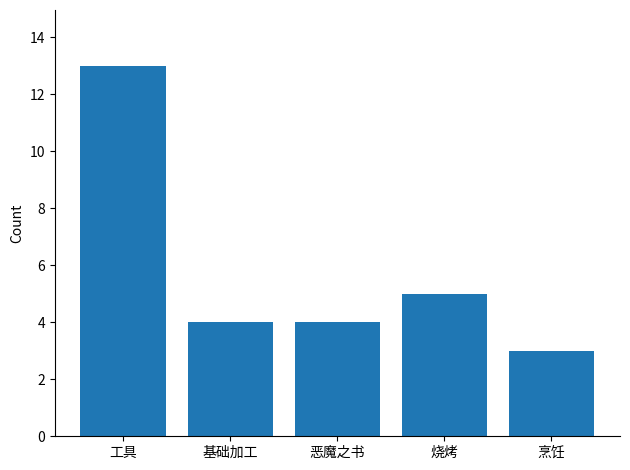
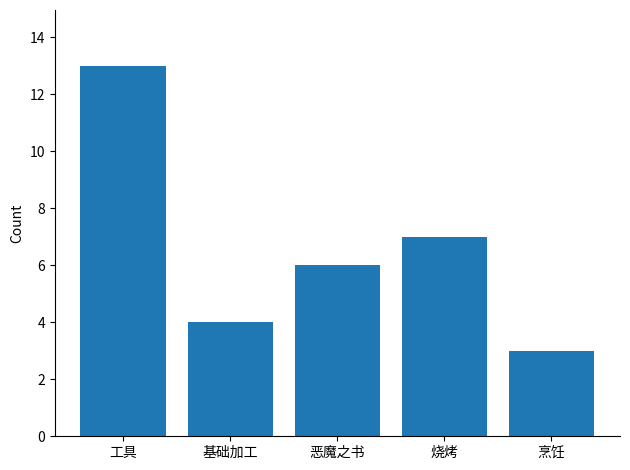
  {
    "工具": 13,
    "基础加工": 4,
-   "恶魔之书": 4,
-   "烧烤": 5,
+   "恶魔之书": 6,
+   "烧烤": 7,
    "烹饪": 3
  }
